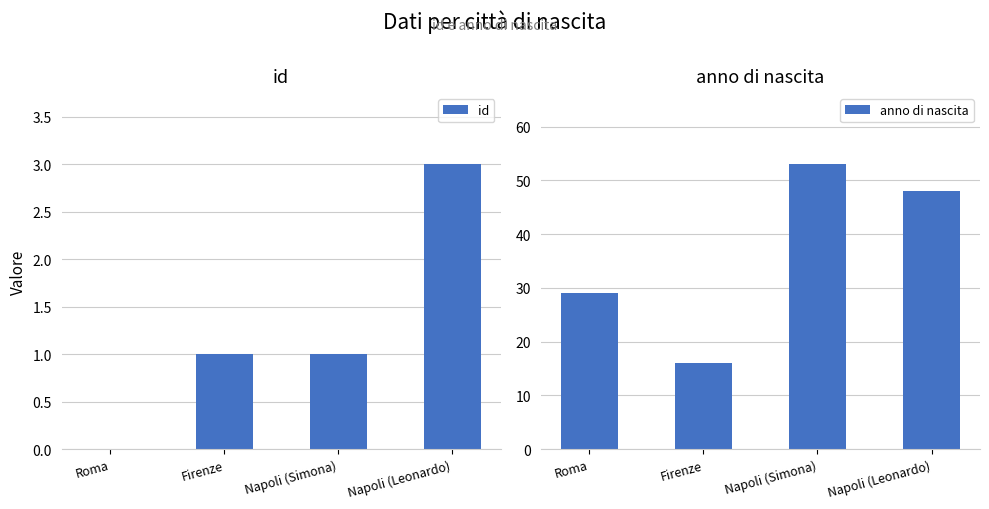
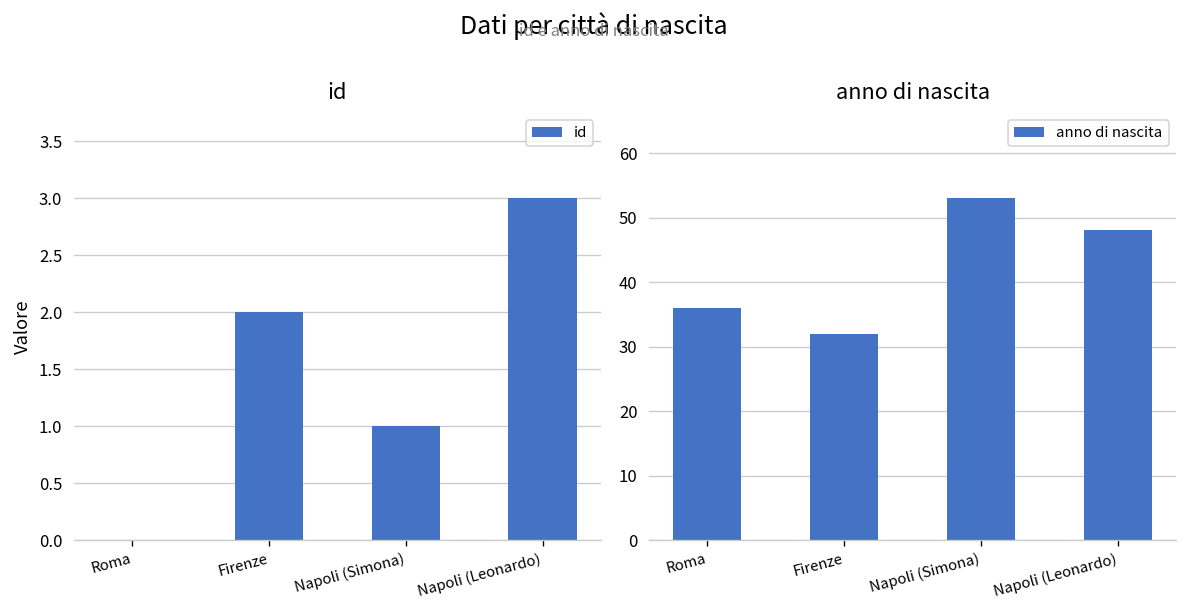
  {
    "id": {
      "Roma": 0,
-     "Firenze": 1,
+     "Firenze": 2,
      "Napoli (Simona)": 1,
      "Napoli (Leonardo)": 3
    },
    "anno di nascita": {
-     "Roma": 29,
-     "Firenze": 16,
+     "Roma": 36,
+     "Firenze": 32,
      "Napoli (Simona)": 53,
      "Napoli (Leonardo)": 48
    }
  }
